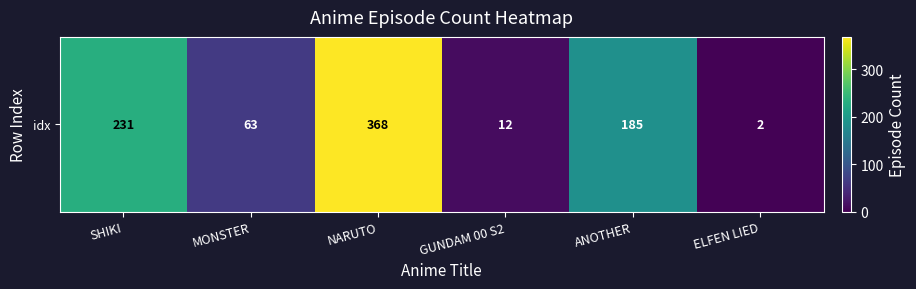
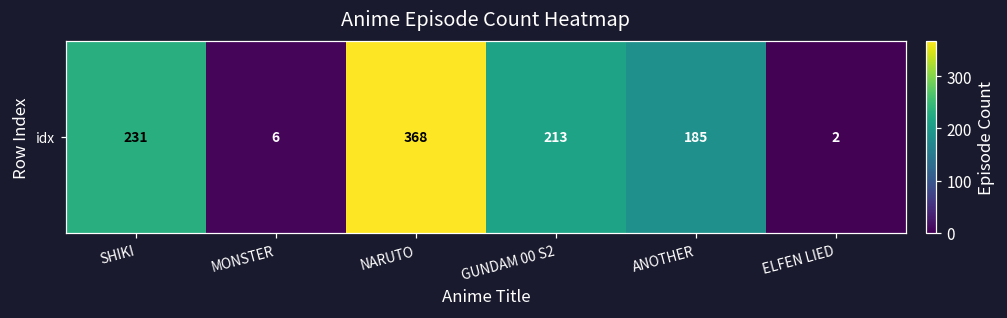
  {
    "idx": {
      "SHIKI": 231,
-     "MONSTER": 63,
+     "MONSTER": 6,
      "NARUTO": 368,
-     "GUNDAM 00 S2": 12,
+     "GUNDAM 00 S2": 213,
      "ANOTHER": 185,
      "ELFEN LIED": 2
    }
  }
